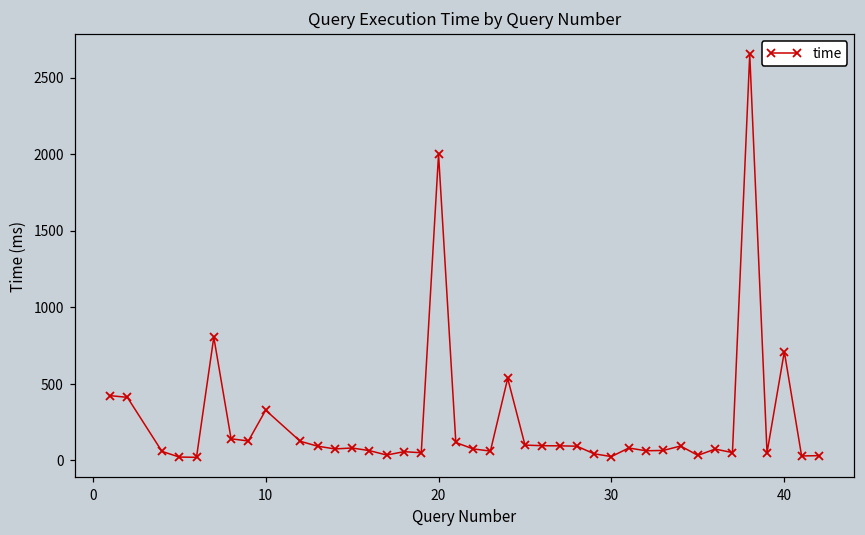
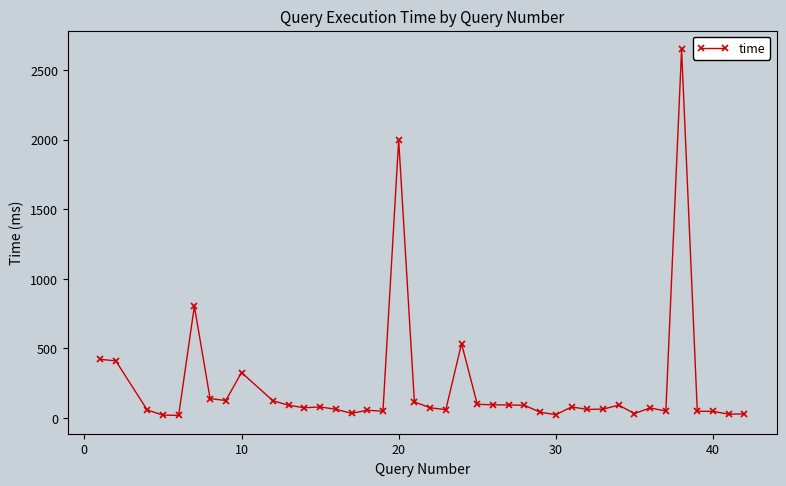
  {
    "10": 330,
    "20": 2000,
    "30": 20,
-   "40": 710
+   "40": 50
  }
